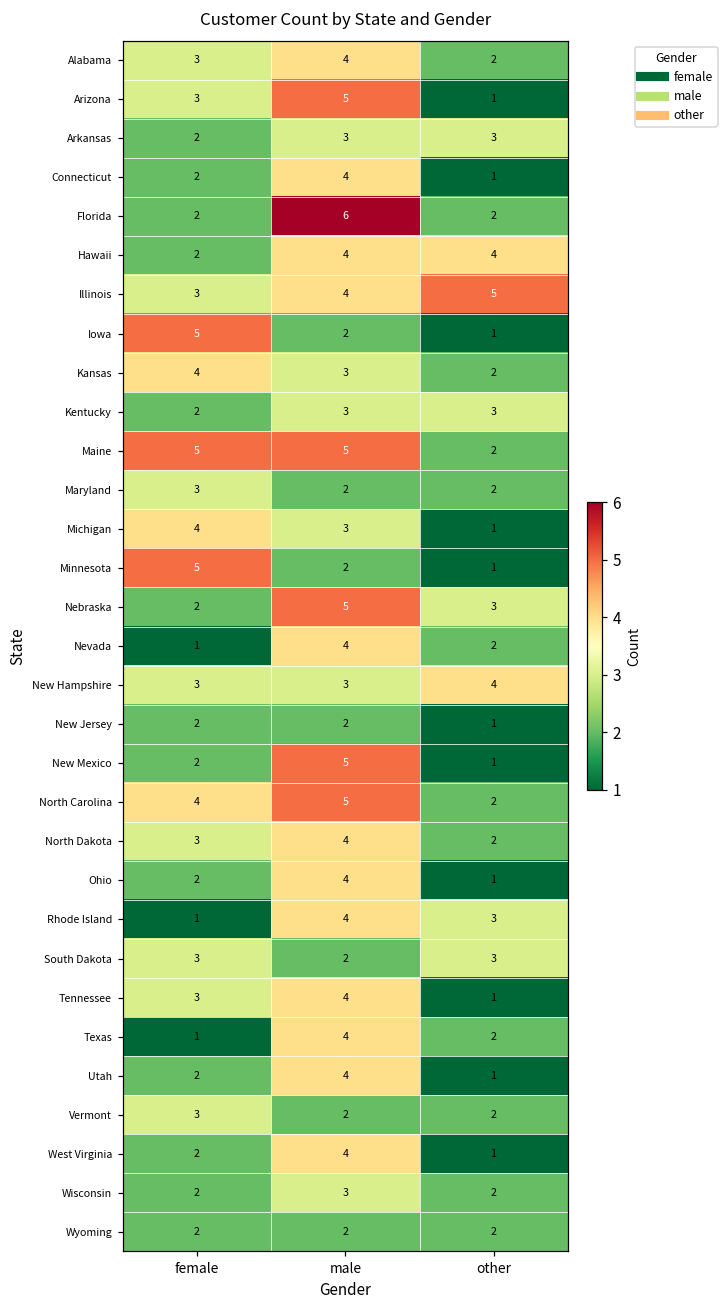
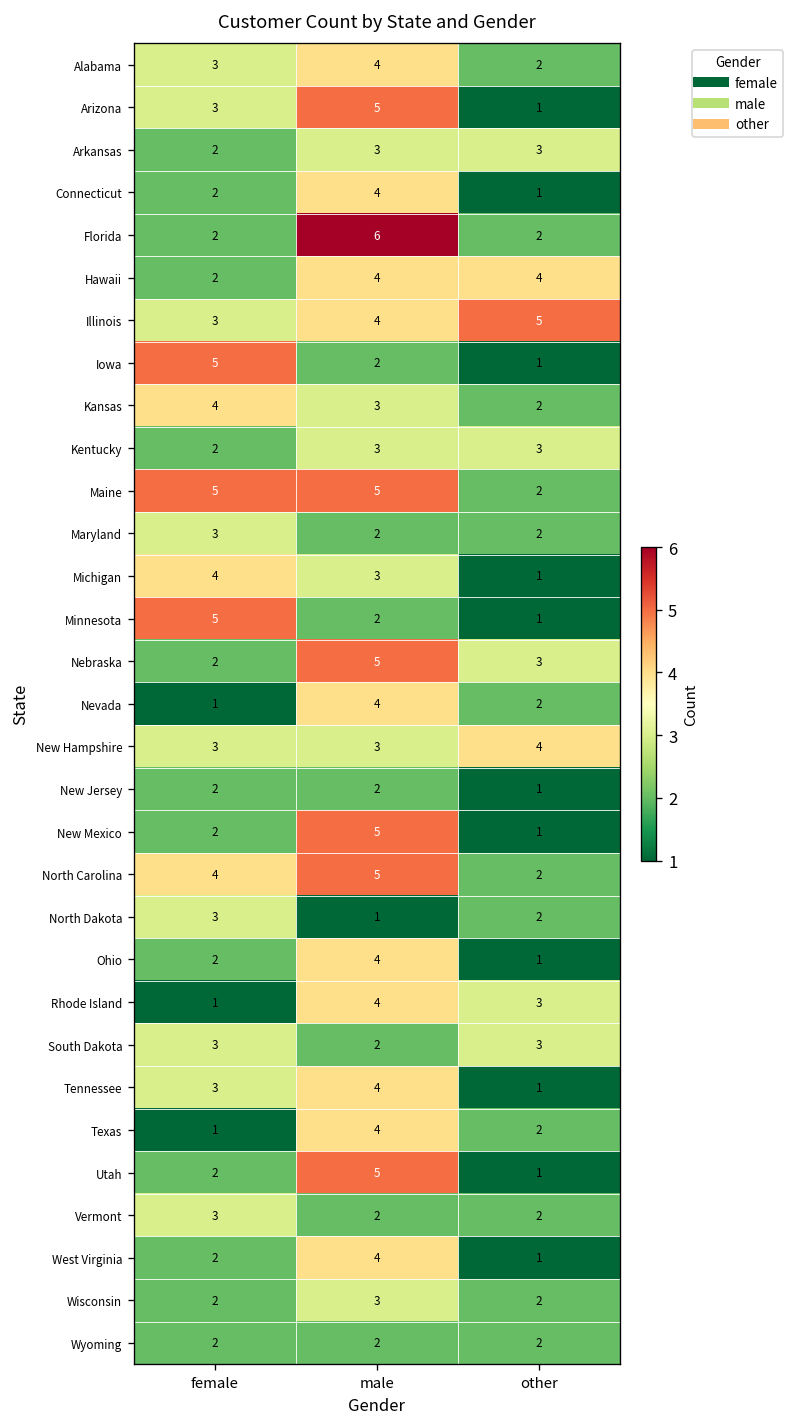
  {
    "Alabama": {
      "female": 3,
      "male": 4,
      "other": 2
    },
    "Arizona": {
      "female": 3,
      "male": 5,
      "other": 1
    },
    "Arkansas": {
      "female": 2,
      "male": 3,
      "other": 3
    },
    "Connecticut": {
      "female": 2,
      "male": 4,
      "other": 1
    },
    "Florida": {
      "female": 2,
      "male": 6,
      "other": 2
    },
    "Hawaii": {
      "female": 2,
      "male": 4,
      "other": 4
    },
    "Illinois": {
      "female": 3,
      "male": 4,
      "other": 5
    },
    "Iowa": {
      "female": 5,
      "male": 2,
      "other": 1
    },
    "Kansas": {
      "female": 4,
      "male": 3,
      "other": 2
    },
    "Kentucky": {
      "female": 2,
      "male": 3,
      "other": 3
    },
    "Maine": {
      "female": 5,
      "male": 5,
      "other": 2
    },
    "Maryland": {
      "female": 3,
      "male": 2,
      "other": 2
    },
    "Michigan": {
      "female": 4,
      "male": 3,
      "other": 1
    },
    "Minnesota": {
      "female": 5,
      "male": 2,
      "other": 1
    },
    "Nebraska": {
      "female": 2,
      "male": 5,
      "other": 3
    },
    "Nevada": {
      "female": 1,
      "male": 4,
      "other": 2
    },
    "New Hampshire": {
      "female": 3,
      "male": 3,
      "other": 4
    },
    "New Jersey": {
      "female": 2,
      "male": 2,
      "other": 1
    },
    "New Mexico": {
      "female": 2,
      "male": 5,
      "other": 1
    },
    "North Carolina": {
      "female": 4,
      "male": 5,
      "other": 2
    },
    "North Dakota": {
      "female": 3,
-     "male": 4,
+     "male": 1,
      "other": 2
    },
    "Ohio": {
      "female": 2,
      "male": 4,
      "other": 1
    },
    "Rhode Island": {
      "female": 1,
      "male": 4,
      "other": 3
    },
    "South Dakota": {
      "female": 3,
      "male": 2,
      "other": 3
    },
    "Tennessee": {
      "female": 3,
      "male": 4,
      "other": 1
    },
    "Texas": {
      "female": 1,
      "male": 4,
      "other": 2
    },
    "Utah": {
      "female": 2,
-     "male": 4,
+     "male": 5,
      "other": 1
    },
    "Vermont": {
      "female": 3,
      "male": 2,
      "other": 2
    },
    "West Virginia": {
      "female": 2,
      "male": 4,
      "other": 1
    },
    "Wisconsin": {
      "female": 2,
      "male": 3,
      "other": 2
    },
    "Wyoming": {
      "female": 2,
      "male": 2,
      "other": 2
    }
  }
